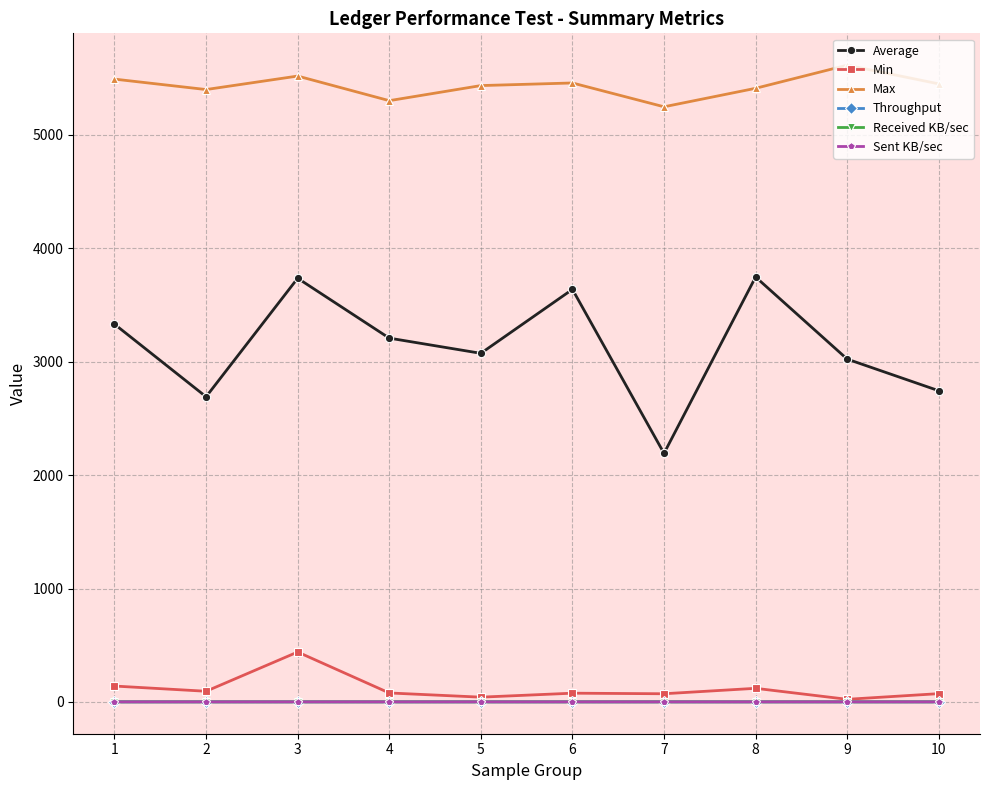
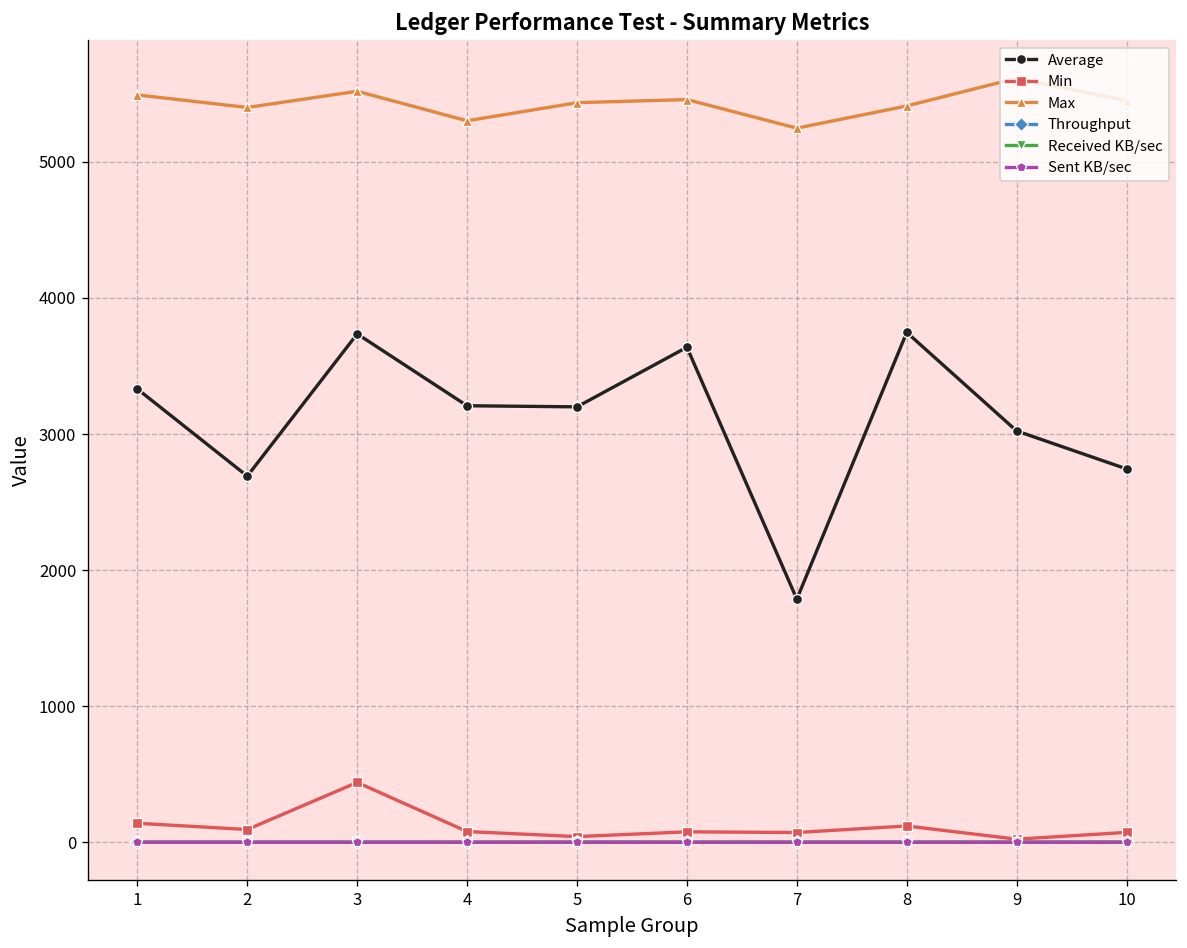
  {
    "Average": {
      "1": 3330,
      "2": 2690,
      "3": 3740,
      "4": 3210,
-     "5": 3070,
+     "5": 3200,
      "6": 3640,
-     "7": 2190,
+     "7": 1790,
      "8": 3750,
      "9": 3020,
      "10": 2740
    },
    "Sent KB/sec": {
      "1": 0,
      "2": 0,
      "3": 0,
      "4": 0,
      "5": 0,
      "6": 0,
      "7": 0,
      "8": 0,
      "9": 0,
      "10": 0
    }
  }
